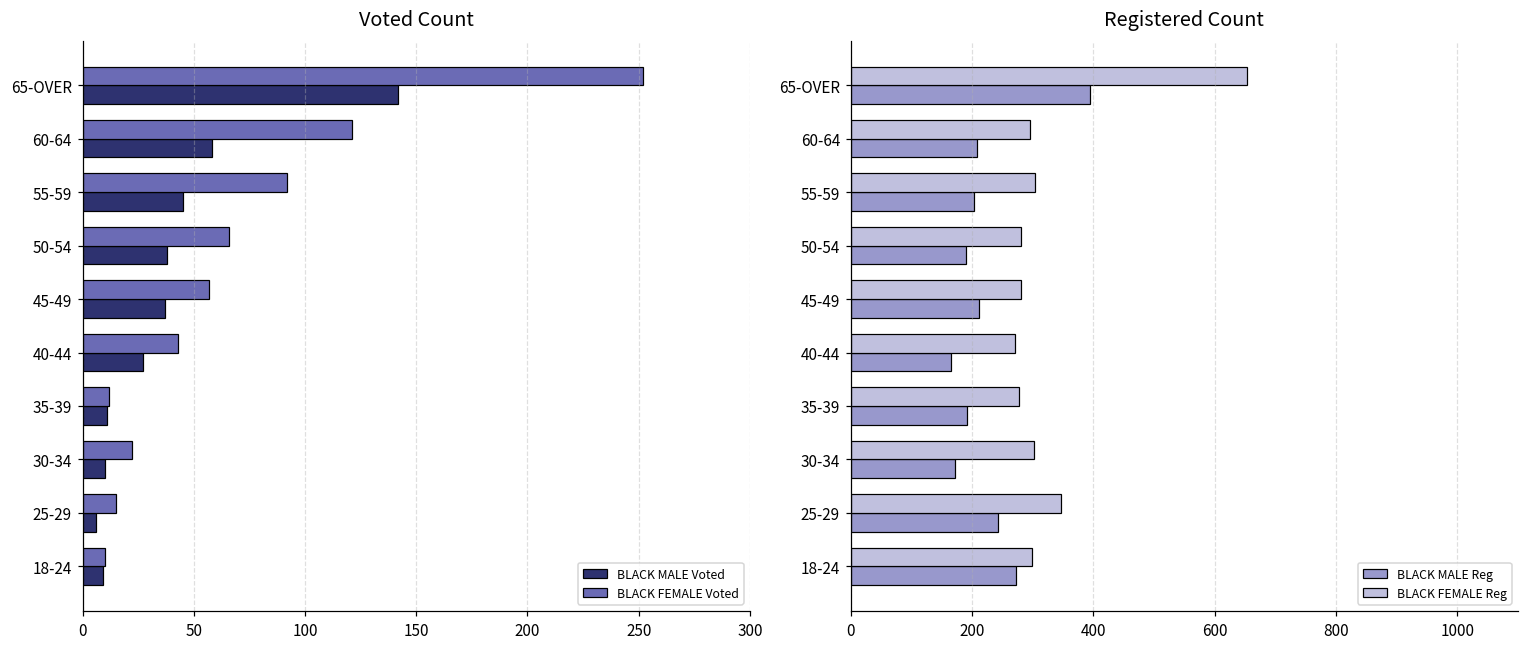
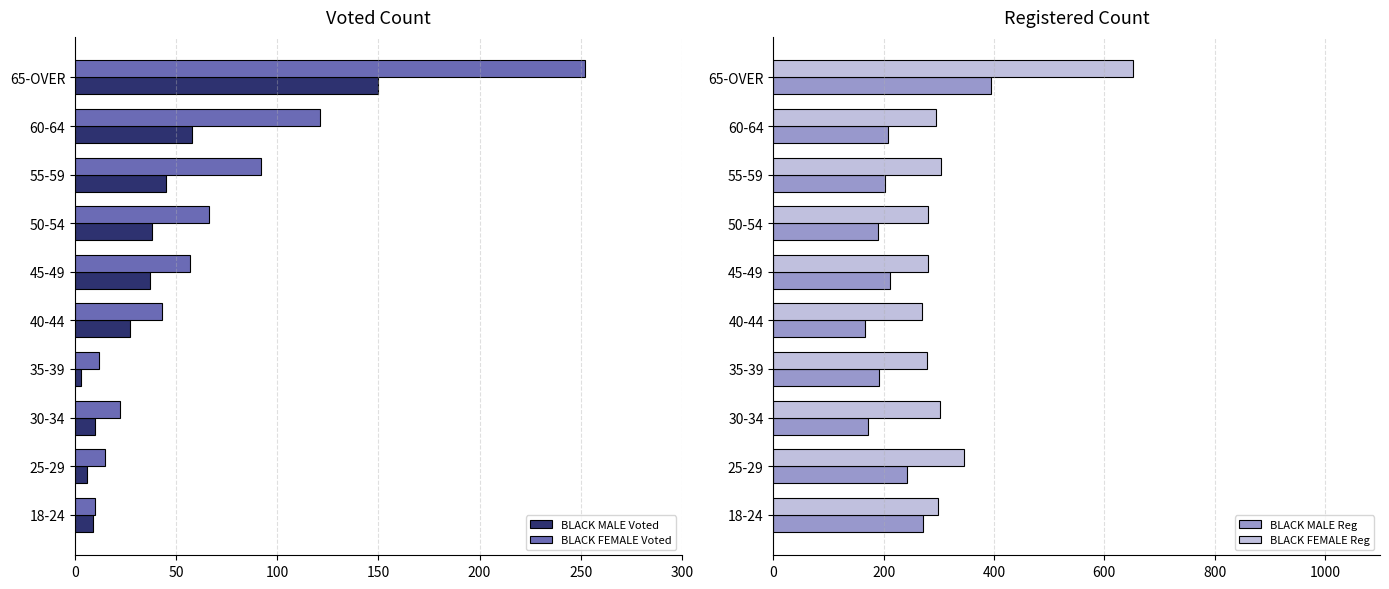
  {
    "Voted Count": {
      "BLACK MALE Voted": {
-       "65-OVER": 142,
+       "65-OVER": 150,
        "60-64": 58,
        "55-59": 45,
        "50-54": 38,
        "45-49": 37,
        "40-44": 27,
-       "35-39": 11,
+       "35-39": 3,
        "30-34": 10,
        "25-29": 6,
        "18-24": 9
      },
      "BLACK FEMALE Voted": {
        "65-OVER": 252,
        "60-64": 121,
        "55-59": 92,
        "50-54": 66,
        "45-49": 57,
        "40-44": 43,
        "35-39": 12,
        "30-34": 22,
        "25-29": 15,
        "18-24": 10
      }
    }
  }
